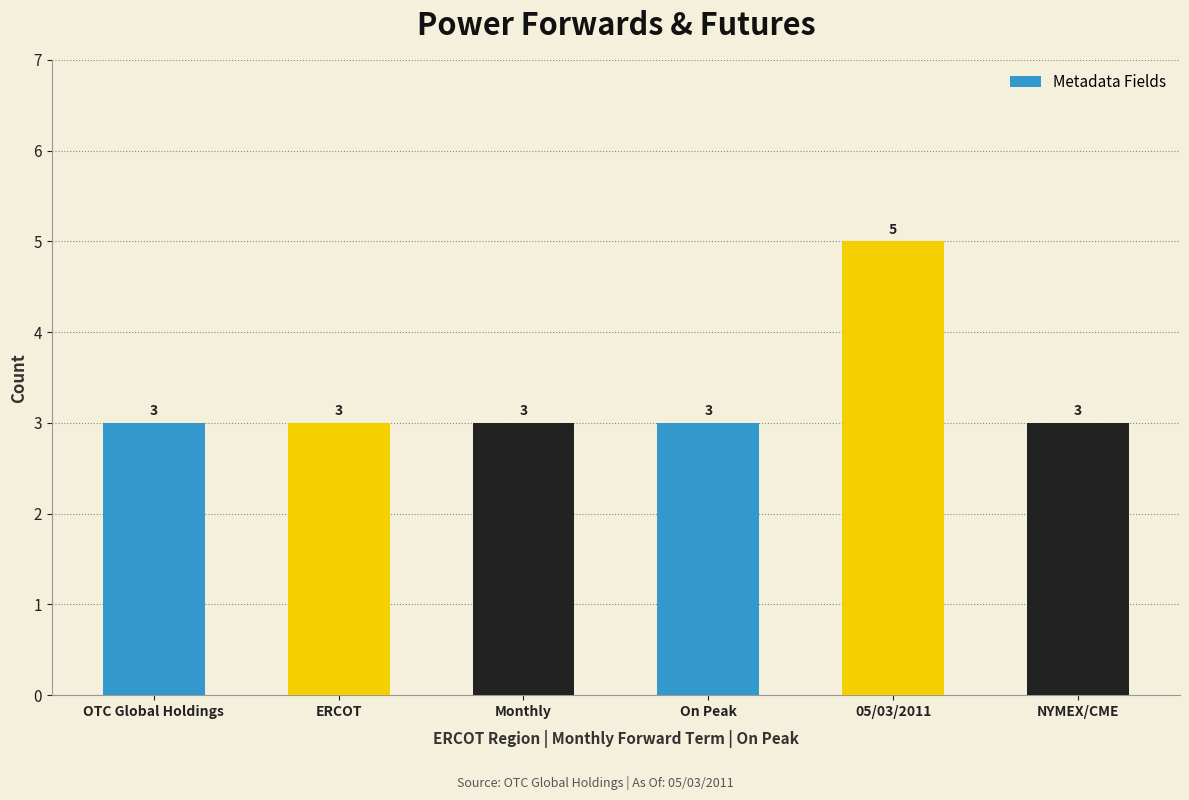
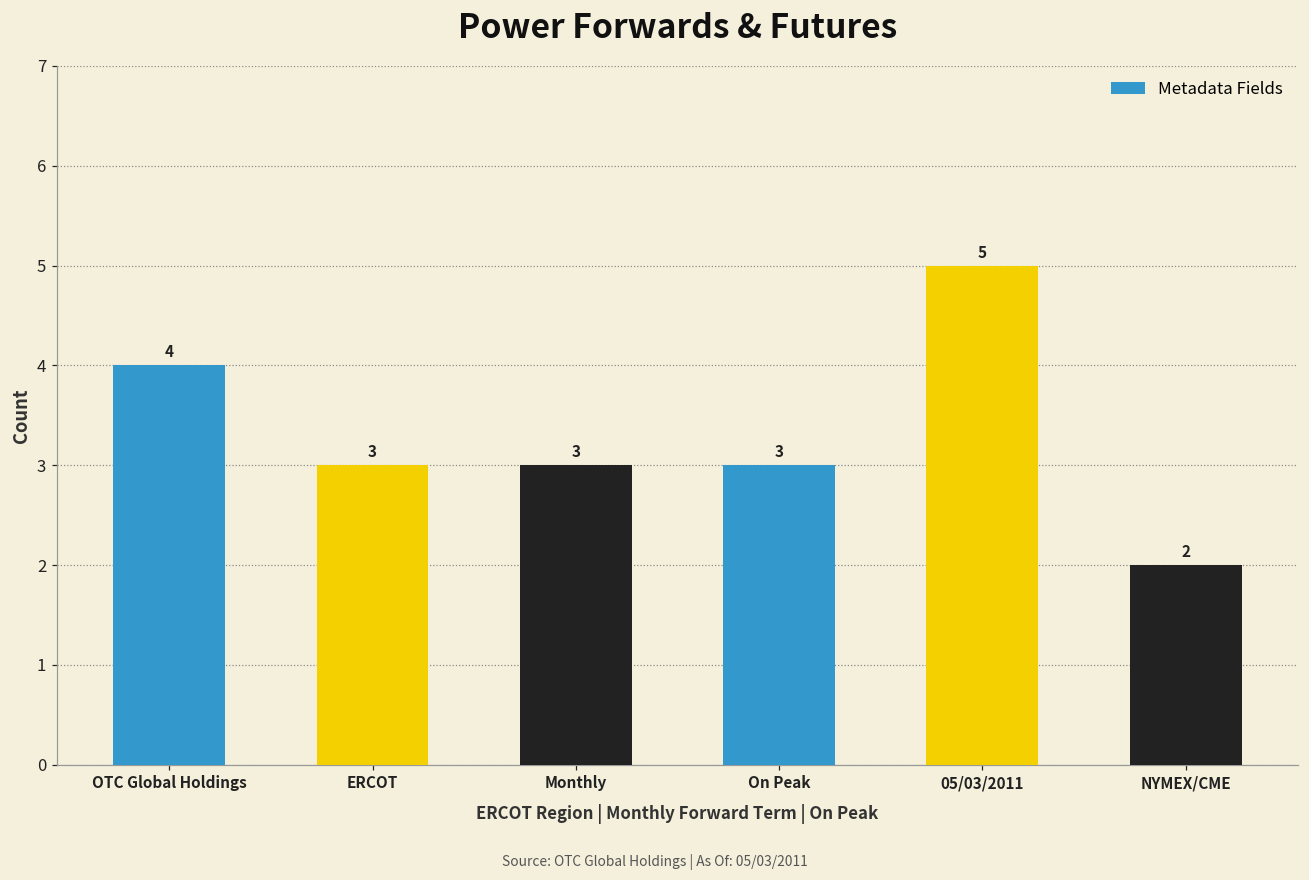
  {
-   "OTC Global Holdings": 3,
+   "OTC Global Holdings": 4,
    "ERCOT": 3,
    "Monthly": 3,
    "On Peak": 3,
    "05/03/2011": 5,
-   "NYMEX/CME": 3
+   "NYMEX/CME": 2
  }
